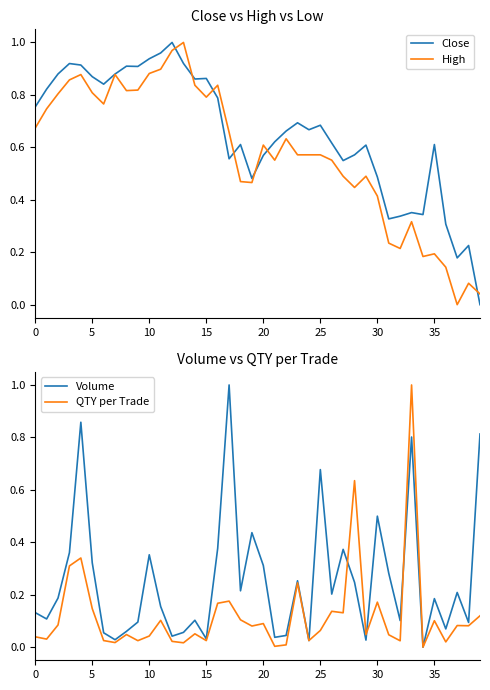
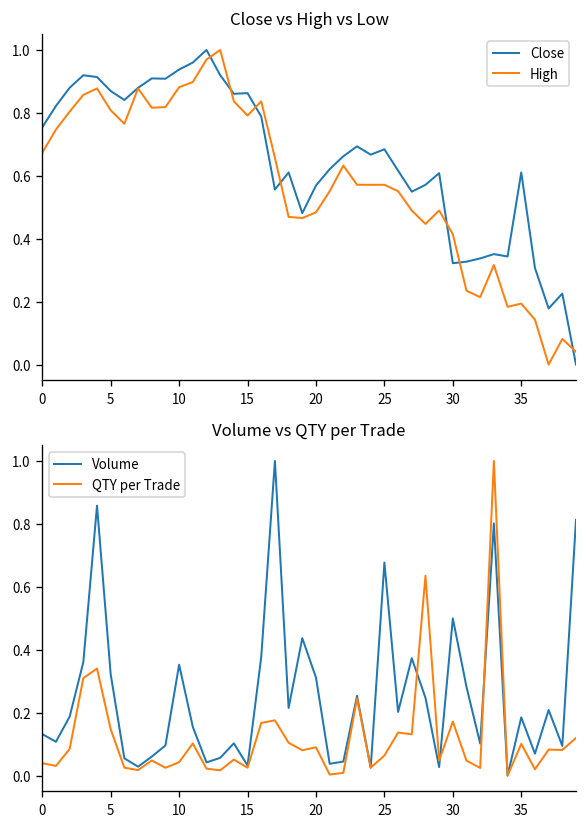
  {
    "Close vs High vs Low": {
      "Close": {
        "0": 0.75,
        "5": 0.87,
        "10": 0.94,
        "15": 0.86,
        "20": 0.57,
        "25": 0.68,
-       "30": 0.49,
+       "30": 0.32,
        "35": 0.61
      },
      "High": {
        "0": 0.67,
        "5": 0.81,
        "10": 0.88,
        "15": 0.79,
-       "20": 0.61,
+       "20": 0.48,
        "25": 0.57,
        "30": 0.41,
        "35": 0.19
      }
    },
    "Volume vs QTY per Trade": {
      "Volume": {
        "0": 0.13,
        "5": 0.32,
        "10": 0.35,
        "20": 0.31,
        "25": 0.68,
        "30": 0.50,
        "35": 0.19
      },
      "QTY per Trade": {
        "0": 0.04,
        "5": 0.15,
        "10": 0.04,
        "20": 0.09,
        "25": 0.06,
        "30": 0.17,
        "35": 0.10
      }
    }
  }
